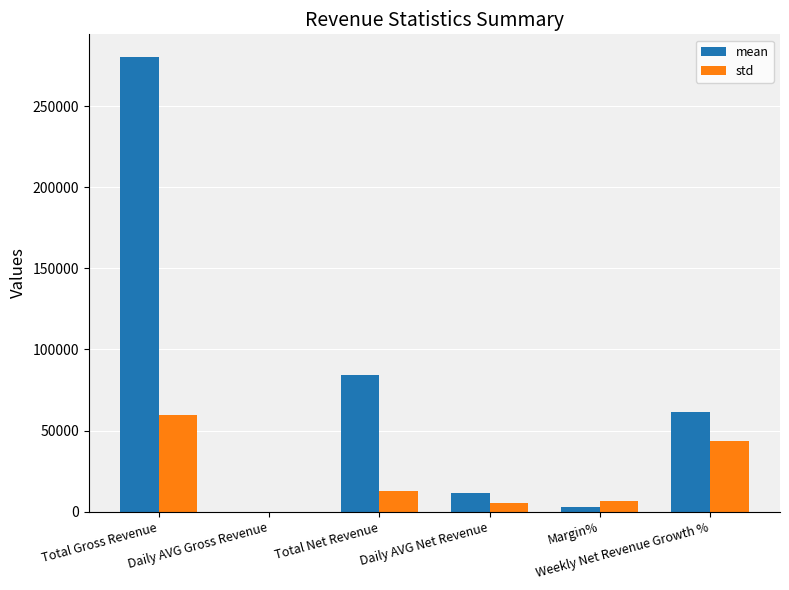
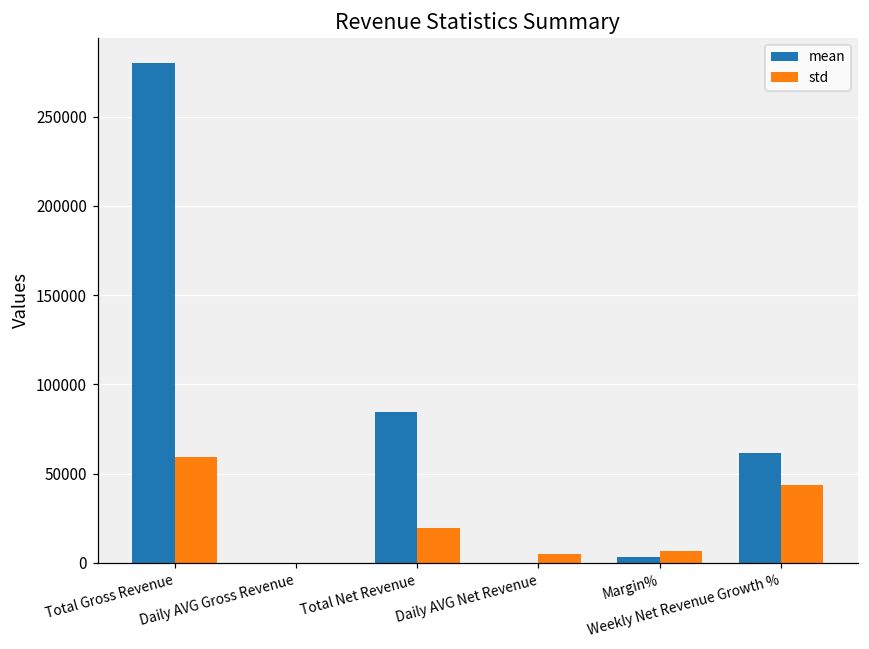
  {
    "mean": {
      "Total Gross Revenue": 280000,
      "Total Net Revenue": 84000,
-     "Daily AVG Net Revenue": 11000,
+     "Daily AVG Net Revenue": 0,
      "Margin%": 3000,
      "Weekly Net Revenue Growth %": 62000
    },
    "std": {
      "Total Gross Revenue": 59000,
-     "Total Net Revenue": 13000,
+     "Total Net Revenue": 19000,
      "Daily AVG Net Revenue": 5000,
      "Margin%": 6000,
      "Weekly Net Revenue Growth %": 44000
    }
  }
